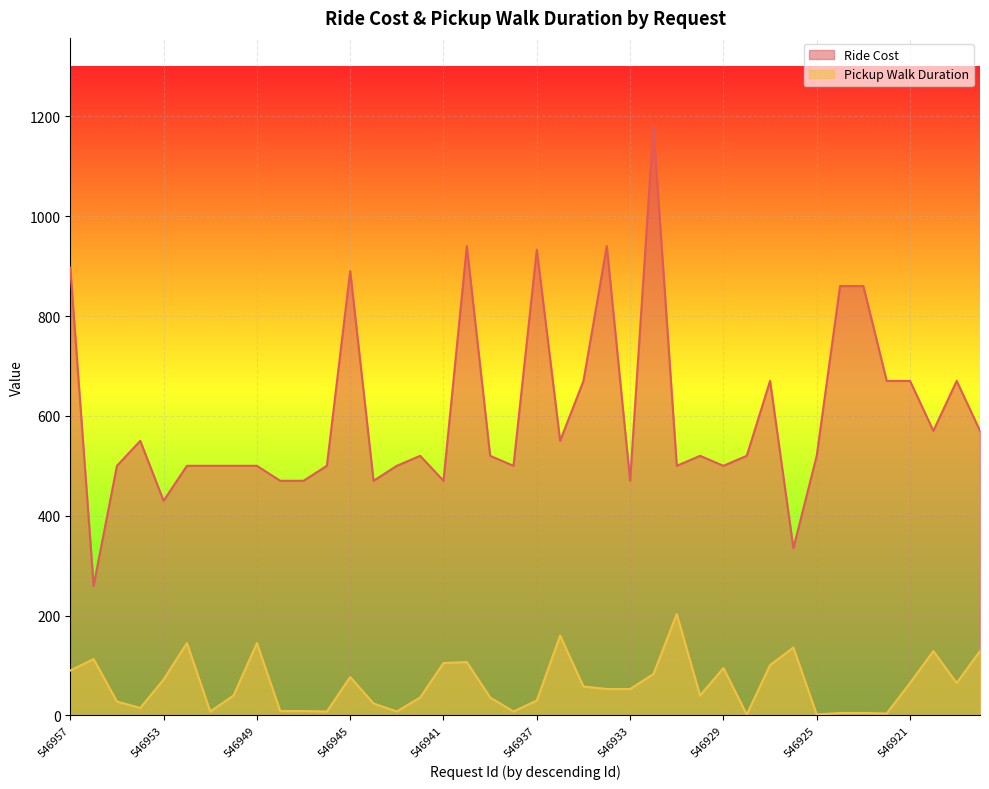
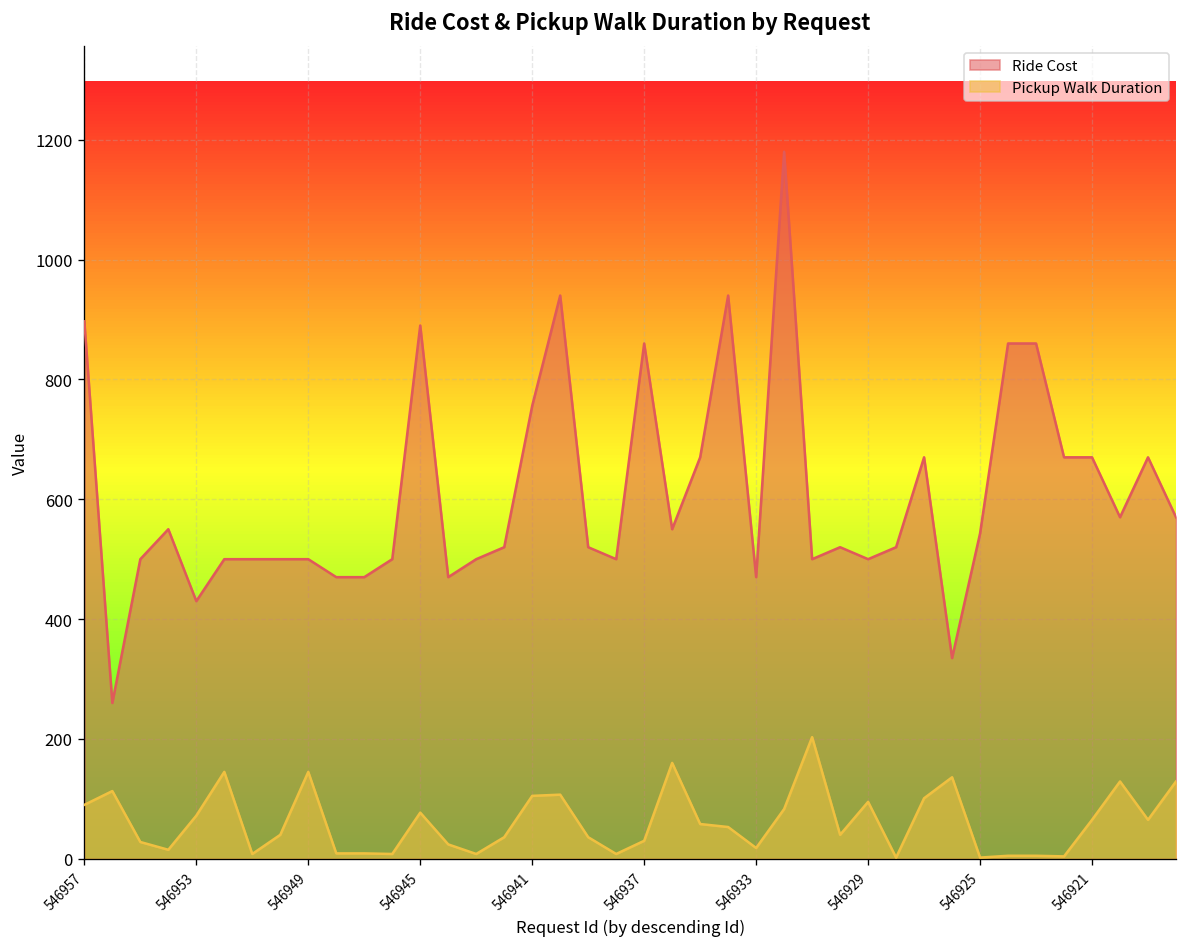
  {
    "Ride Cost": {
      "546957": 900,
      "546953": 430,
      "546949": 500,
      "546945": 890,
-     "546941": 470,
-     "546937": 930,
+     "546941": 760,
+     "546937": 860,
      "546933": 470,
      "546929": 500,
-     "546925": 520,
+     "546925": 540,
      "546921": 670
    },
    "Pickup Walk Duration": {
      "546957": 90,
      "546953": 70,
      "546949": 150,
      "546945": 80,
      "546941": 110,
      "546937": 30,
-     "546933": 50,
+     "546933": 20,
      "546929": 100,
      "546925": 0,
      "546921": 70
    }
  }
